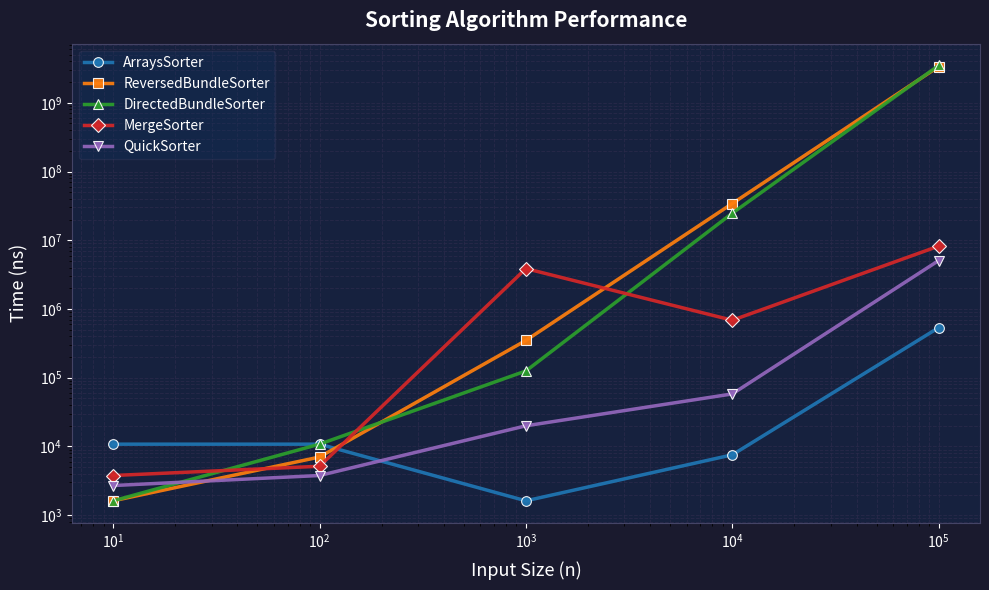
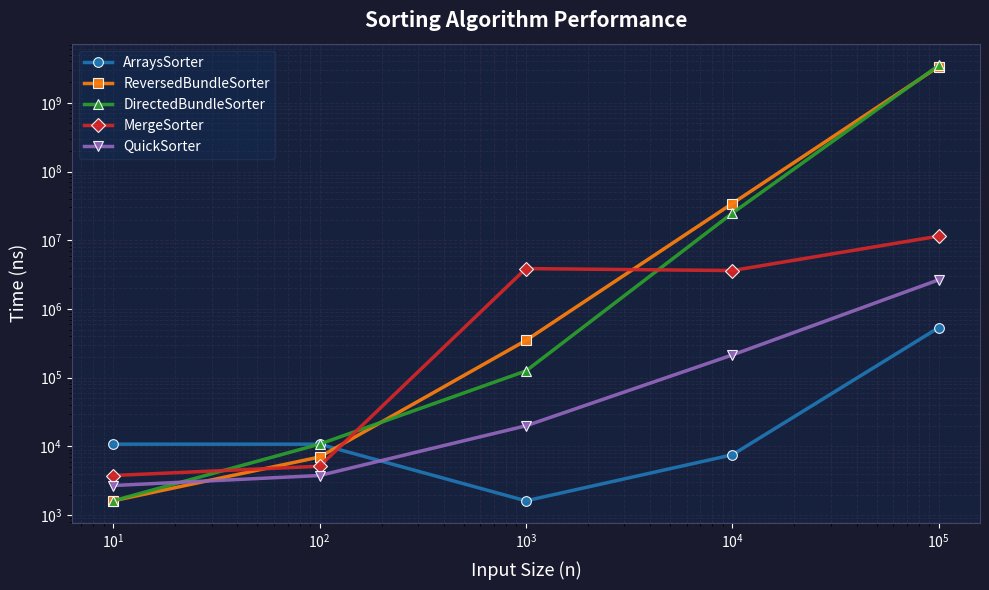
  {
    "ArraysSorter": {
      "10^1": 11000,
      "10^3": 1600,
      "10^4": 8000,
      "10^5": 500000
    },
    "ReversedBundleSorter": {
      "10^2": 7000,
      "10^3": 300000,
      "10^4": 30000000
    },
    "DirectedBundleSorter": {
      "10^3": 130000,
      "10^4": 25000000
    },
    "MergeSorter": {
      "10^1": 4000,
      "10^2": 5000,
      "10^3": 4000000,
-     "10^4": 700000,
-     "10^5": 8000000
+     "10^4": 4000000,
+     "10^5": 11000000
    },
    "QuickSorter": {
      "10^1": 2700,
      "10^2": 4000,
      "10^3": 20000,
-     "10^4": 60000,
-     "10^5": 5000000
+     "10^4": 210000,
+     "10^5": 2700000
    }
  }
